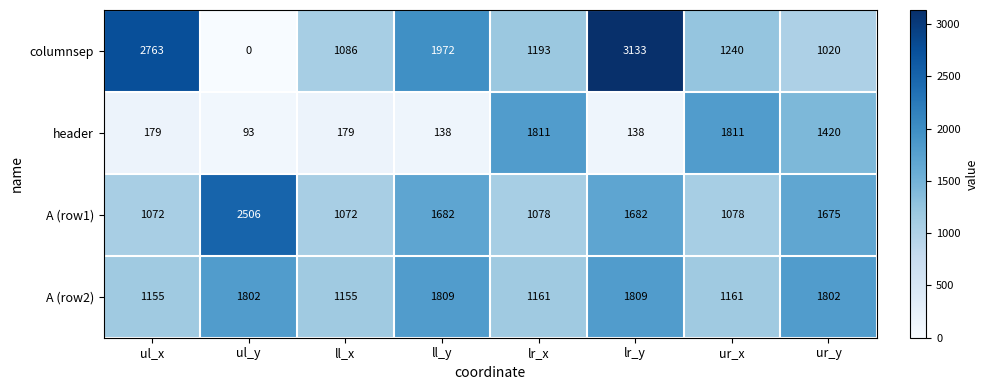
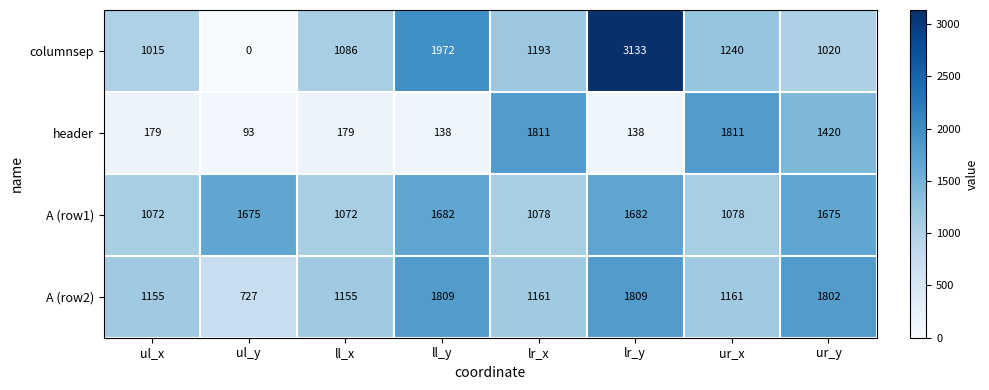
  {
    "columnsep": {
-     "ul_x": 2763,
+     "ul_x": 1015,
      "ul_y": 0,
      "ll_x": 1086,
      "ll_y": 1972,
      "lr_x": 1193,
      "lr_y": 3133,
      "ur_x": 1240,
      "ur_y": 1020
    },
    "header": {
      "ul_x": 179,
      "ul_y": 93,
      "ll_x": 179,
      "ll_y": 138,
      "lr_x": 1811,
      "lr_y": 138,
      "ur_x": 1811,
      "ur_y": 1420
    },
    "A (row1)": {
      "ul_x": 1072,
-     "ul_y": 2506,
+     "ul_y": 1675,
      "ll_x": 1072,
      "ll_y": 1682,
      "lr_x": 1078,
      "lr_y": 1682,
      "ur_x": 1078,
      "ur_y": 1675
    },
    "A (row2)": {
      "ul_x": 1155,
-     "ul_y": 1802,
+     "ul_y": 727,
      "ll_x": 1155,
      "ll_y": 1809,
      "lr_x": 1161,
      "lr_y": 1809,
      "ur_x": 1161,
      "ur_y": 1802
    }
  }
